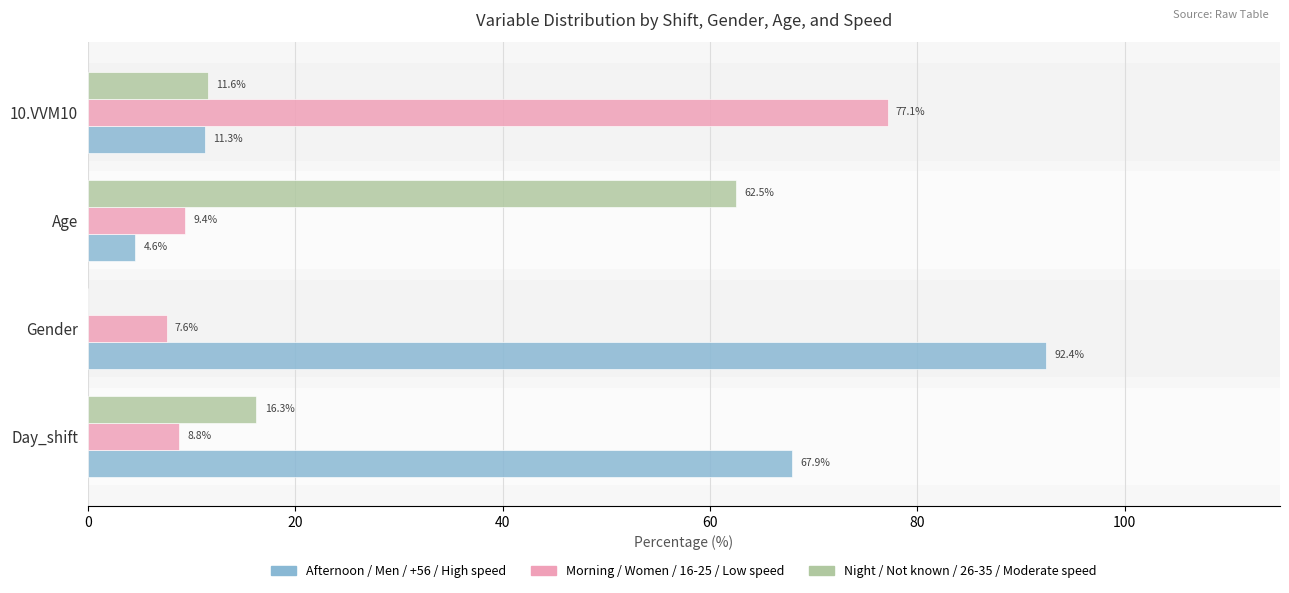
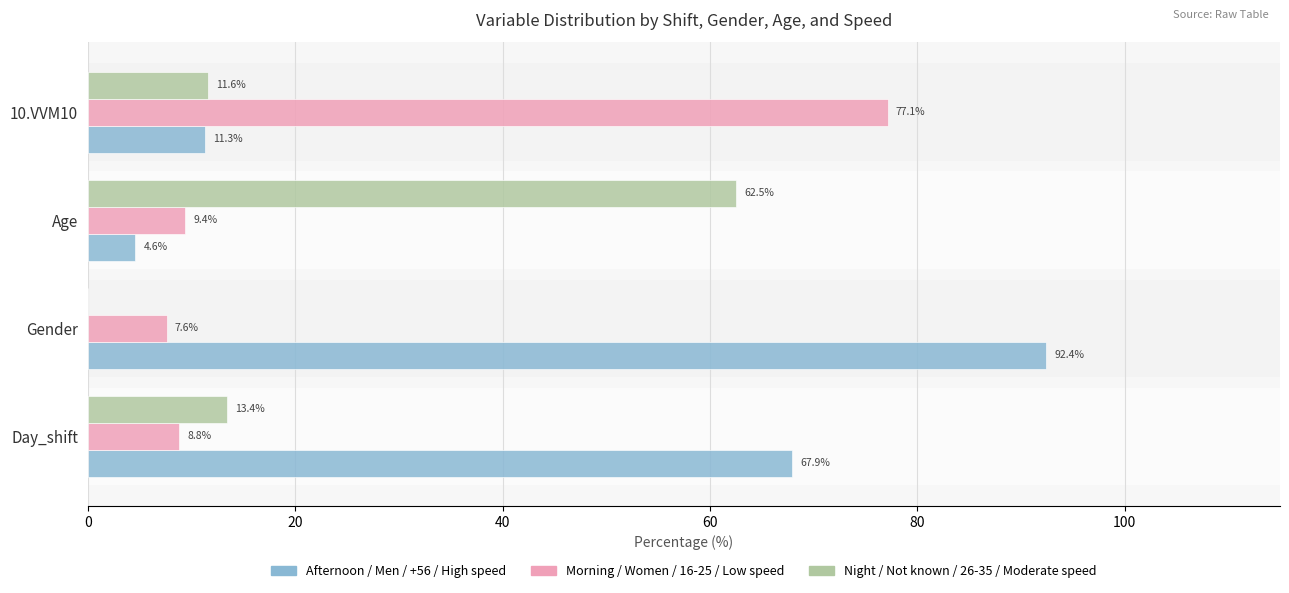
  {
    "Afternoon / Men / +56 / High speed": {
      "10.VVM10": "11.3%",
      "Age": "4.6%",
      "Gender": "92.4%",
      "Day_shift": "67.9%"
    },
    "Morning / Women / 16-25 / Low speed": {
      "10.VVM10": "77.1%",
      "Age": "9.4%",
      "Gender": "7.6%",
      "Day_shift": "8.8%"
    },
    "Night / Not known / 26-35 / Moderate speed": {
      "10.VVM10": "11.6%",
      "Age": "62.5%",
-     "Day_shift": "16.3%"
+     "Day_shift": "13.4%"
    }
  }
